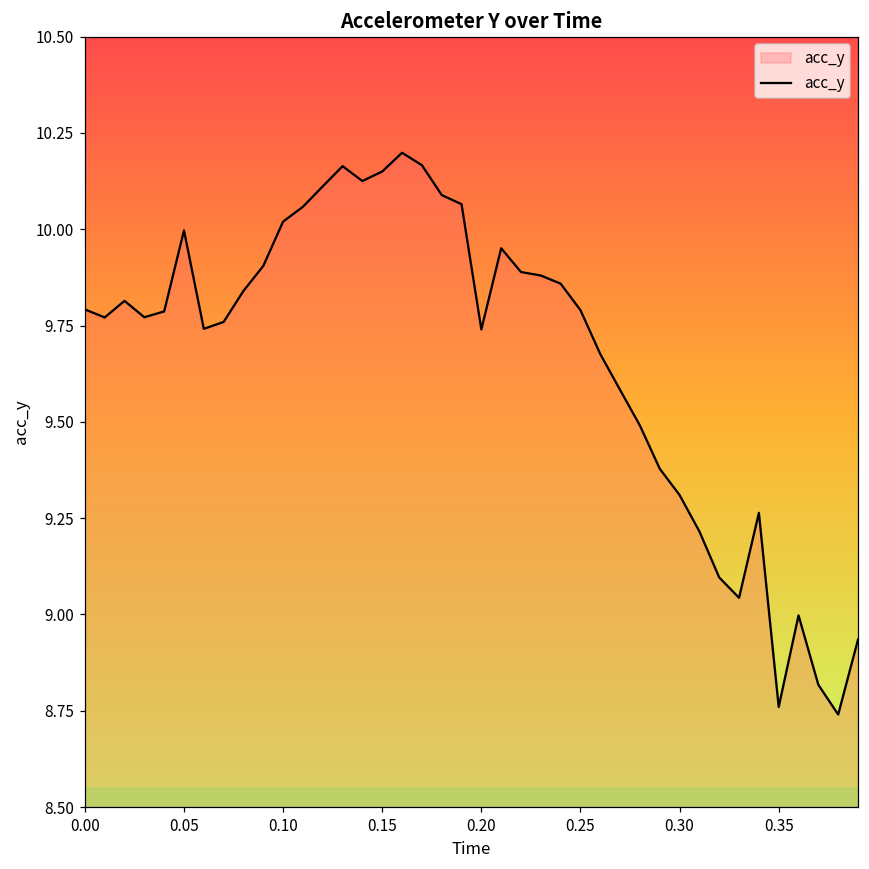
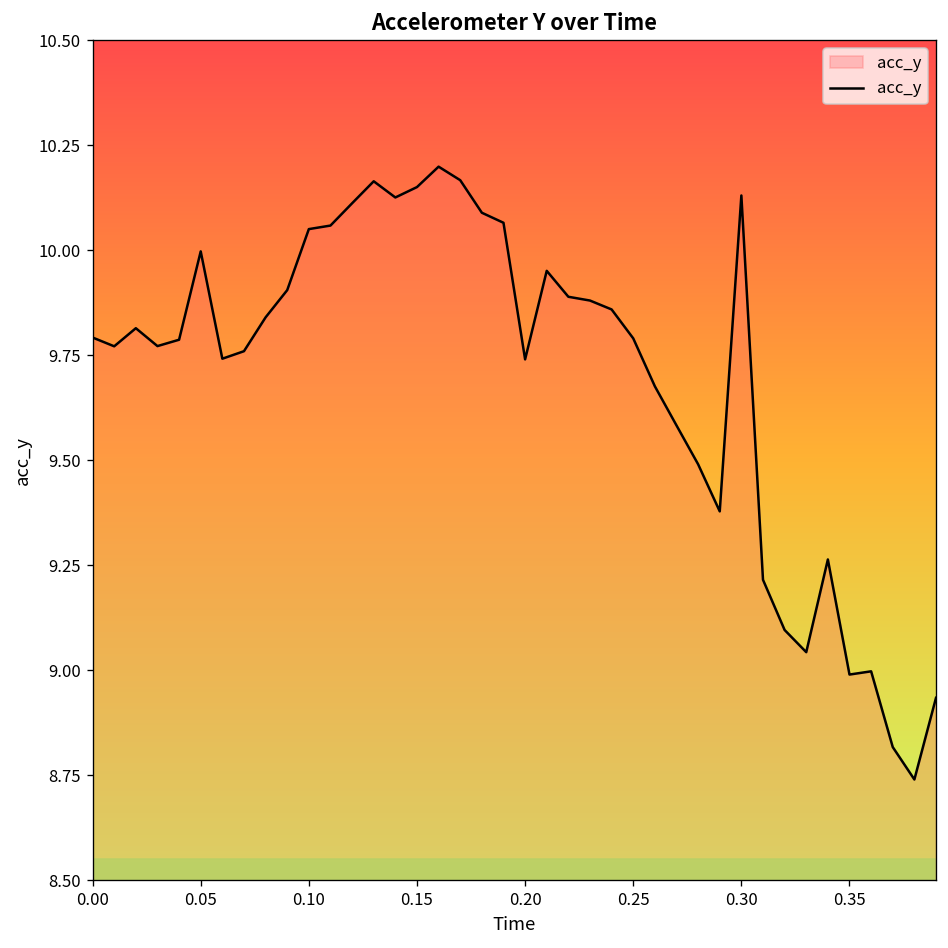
  {
    "0.00": 9.79,
    "0.05": 10.00,
-   "0.10": 10.02,
+   "0.10": 10.05,
    "0.15": 10.15,
    "0.20": 9.74,
    "0.25": 9.79,
-   "0.30": 9.31,
-   "0.35": 8.76
+   "0.30": 10.13,
+   "0.35": 8.99
  }
